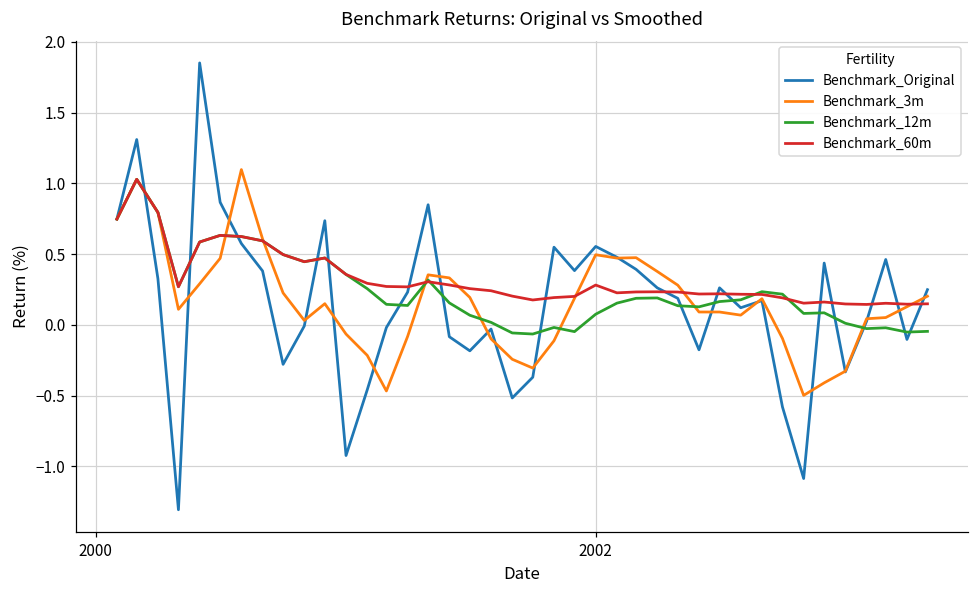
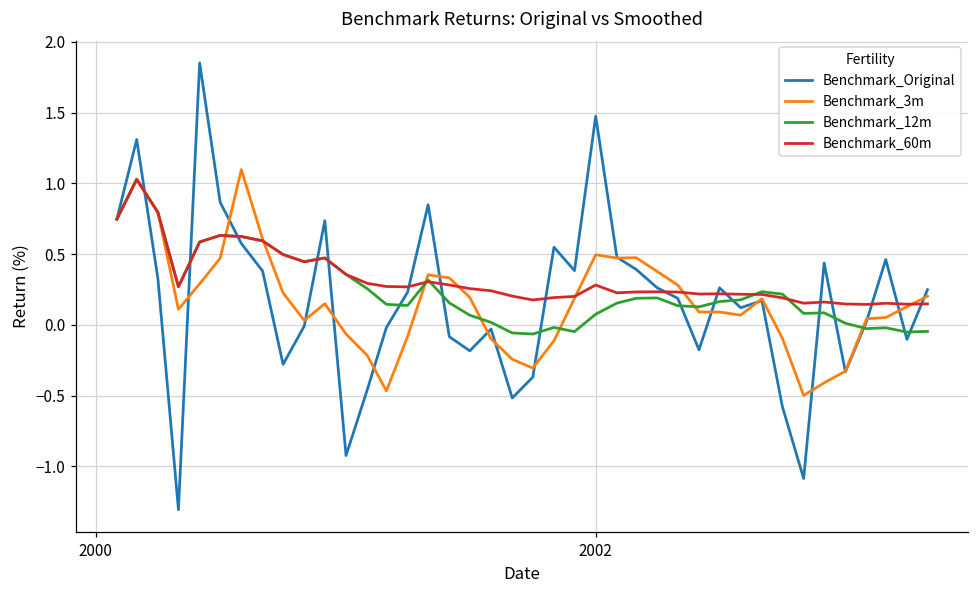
  {
    "Benchmark_Original": {
-     "2002": 0.55
+     "2002": 1.48
    },
    "Benchmark_3m": {
      "2002": 0.50
    },
    "Benchmark_12m": {
      "2002": 0.07
    },
    "Benchmark_60m": {
      "2002": 0.28
    }
  }
